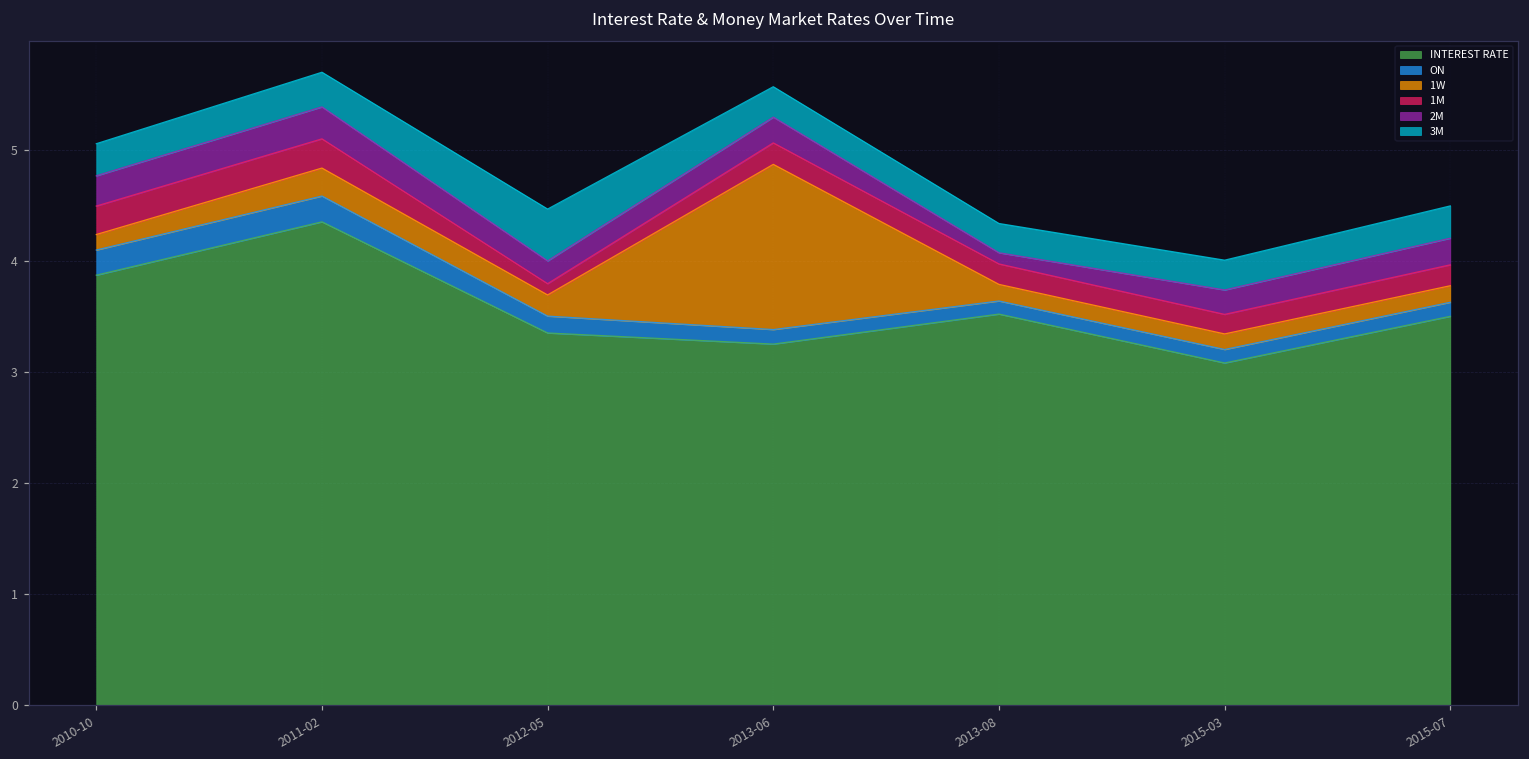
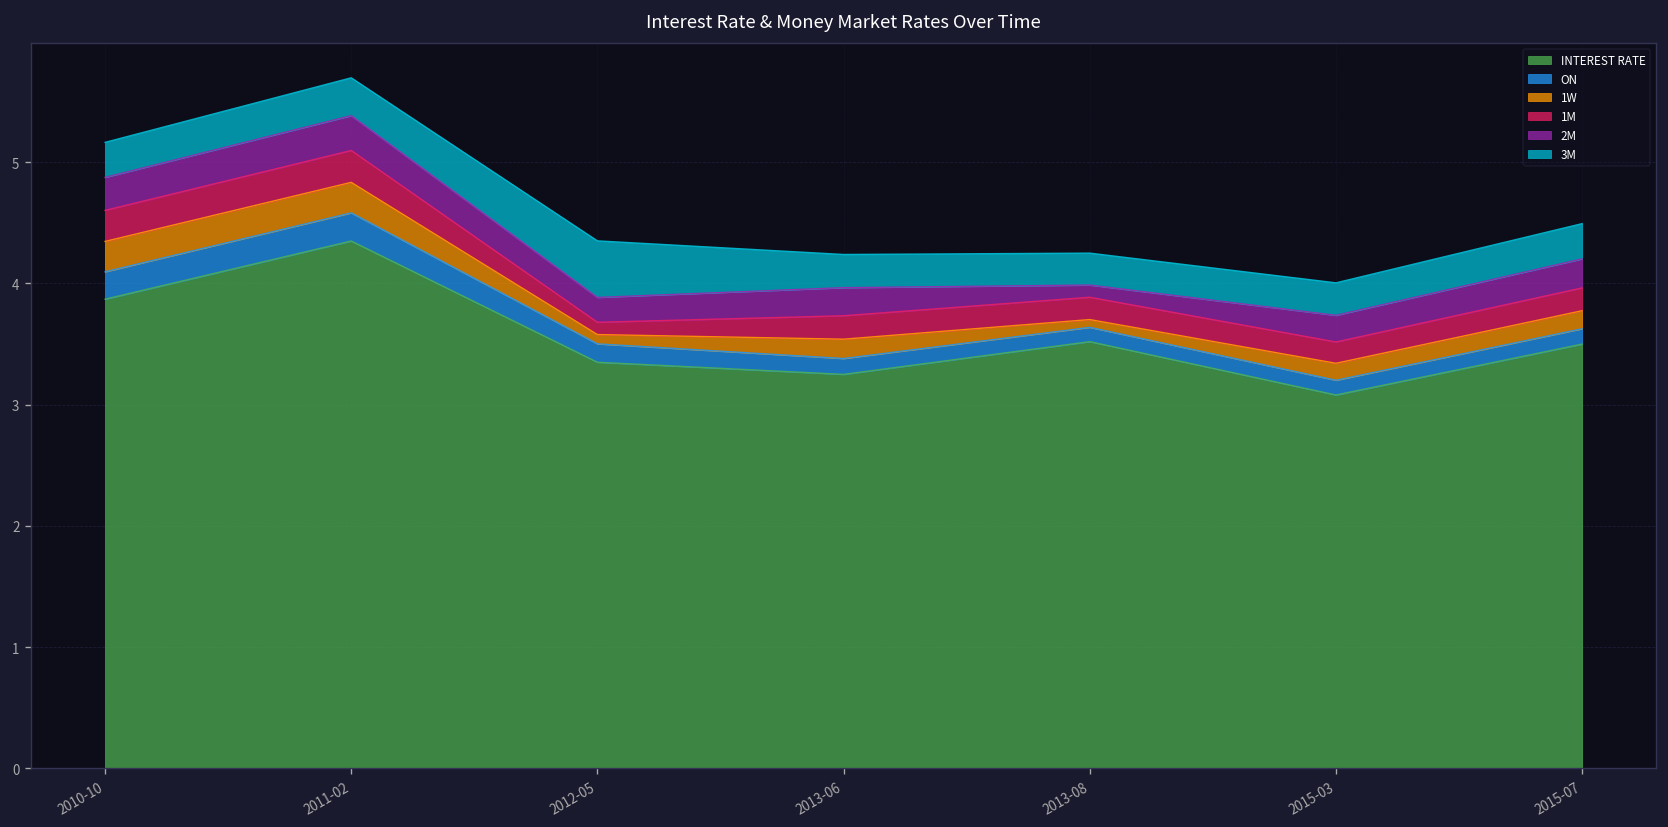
  {
    "INTEREST RATE": {
      "2010-10": 3.87,
      "2011-02": 4.35,
      "2012-05": 3.35,
      "2013-06": 3.25,
      "2013-08": 3.52,
      "2015-03": 3.08,
      "2015-07": 3.50
    },
    "1W": {
-     "2010-10": 0.14,
+     "2010-10": 0.25,
      "2011-02": 0.25,
-     "2012-05": 0.19,
-     "2013-06": 1.49,
-     "2013-08": 0.15,
+     "2012-05": 0.08,
+     "2013-06": 0.16,
+     "2013-08": 0.06,
      "2015-03": 0.14,
      "2015-07": 0.15
    },
    "1M": {
      "2010-10": 0.26,
      "2011-02": 0.26,
      "2012-05": 0.10,
      "2013-06": 0.19,
      "2013-08": 0.18,
      "2015-03": 0.18,
      "2015-07": 0.19
    },
    "2M": {
      "2010-10": 0.27,
      "2011-02": 0.29,
      "2012-05": 0.20,
      "2013-06": 0.23,
      "2013-08": 0.10,
      "2015-03": 0.22,
      "2015-07": 0.24
    }
  }
